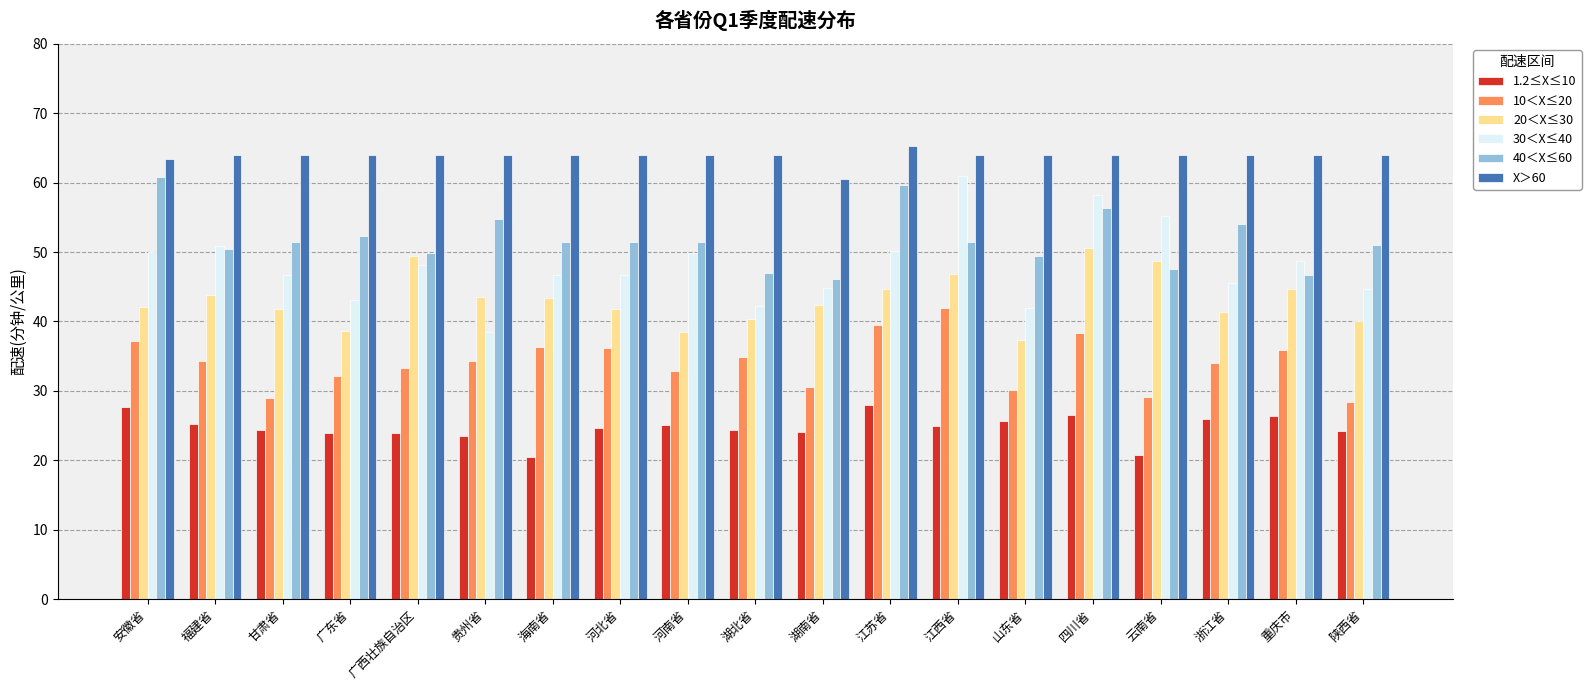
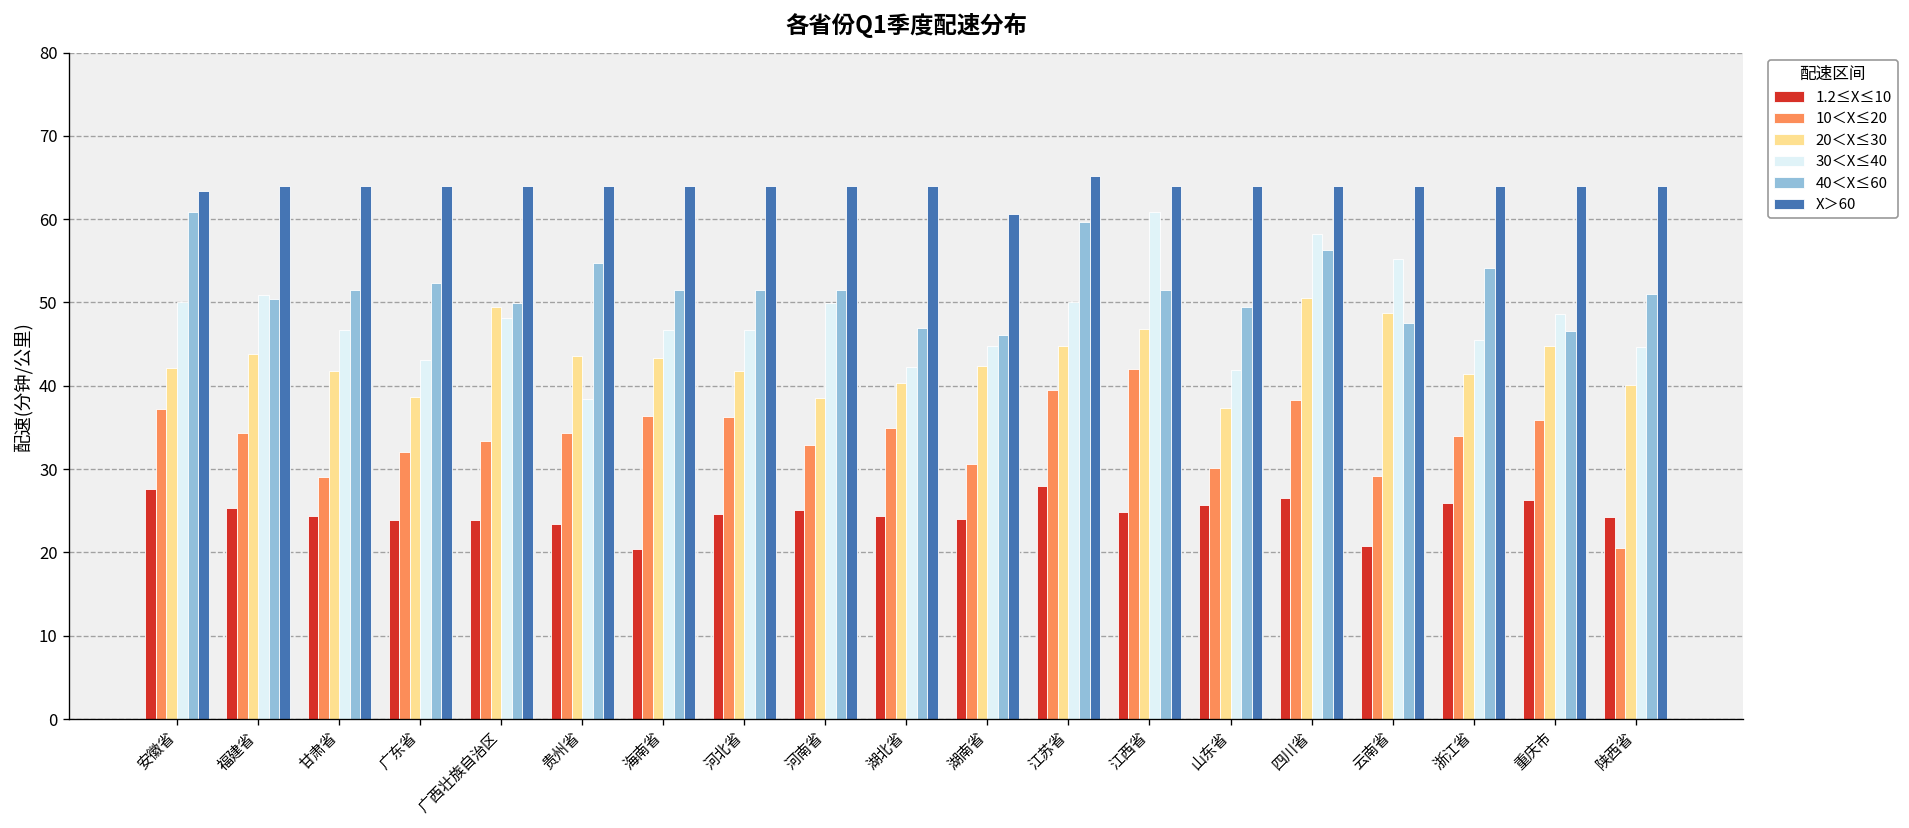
  {
    "1.2≤X≤10": {
      "安徽省": 28,
      "福建省": 25,
      "甘肃省": 24,
      "广东省": 24,
      "广西壮族自治区": 24,
      "贵州省": 23,
      "海南省": 20,
      "河北省": 25,
      "河南省": 25,
      "湖北省": 24,
      "湖南省": 24,
      "江苏省": 28,
      "江西省": 25,
      "山东省": 26,
      "四川省": 27,
      "云南省": 21,
      "浙江省": 26,
      "重庆市": 26,
      "陕西省": 24
    },
    "10＜X≤20": {
      "安徽省": 37,
      "福建省": 34,
      "甘肃省": 29,
      "广东省": 32,
      "广西壮族自治区": 33,
      "贵州省": 34,
      "海南省": 36,
      "河北省": 36,
      "河南省": 33,
      "湖北省": 35,
      "湖南省": 31,
      "江苏省": 40,
      "江西省": 42,
      "山东省": 30,
      "四川省": 38,
      "云南省": 29,
      "浙江省": 34,
      "重庆市": 36,
-     "陕西省": 28
+     "陕西省": 20
    },
    "20＜X≤30": {
      "安徽省": 42,
      "福建省": 44,
      "甘肃省": 42,
      "广东省": 39,
      "广西壮族自治区": 49,
      "贵州省": 44,
      "海南省": 43,
      "河北省": 42,
      "河南省": 38,
      "湖北省": 40,
      "湖南省": 42,
      "江苏省": 45,
      "江西省": 47,
      "山东省": 37,
      "四川省": 51,
      "云南省": 49,
      "浙江省": 41,
      "重庆市": 45,
      "陕西省": 40
    },
    "30＜X≤40": {
      "安徽省": 50,
      "福建省": 51,
      "甘肃省": 47,
      "广东省": 43,
      "广西壮族自治区": 48,
      "贵州省": 38,
      "海南省": 47,
      "河北省": 47,
      "河南省": 50,
      "湖北省": 42,
      "湖南省": 45,
      "江苏省": 50,
      "江西省": 61,
      "山东省": 42,
      "四川省": 58,
      "云南省": 55,
      "浙江省": 46,
      "重庆市": 49,
      "陕西省": 45
    },
    "40＜X≤60": {
      "安徽省": 61,
      "福建省": 50,
      "甘肃省": 52,
      "广东省": 52,
      "广西壮族自治区": 50,
      "贵州省": 55,
      "海南省": 52,
      "河北省": 52,
      "河南省": 52,
      "湖北省": 47,
      "湖南省": 46,
      "江苏省": 60,
      "江西省": 52,
      "山东省": 49,
      "四川省": 56,
      "云南省": 48,
      "浙江省": 54,
      "重庆市": 47,
      "陕西省": 51
    },
    "X＞60": {
      "安徽省": 63,
      "福建省": 64,
      "甘肃省": 64,
      "广东省": 64,
      "广西壮族自治区": 64,
      "贵州省": 64,
      "海南省": 64,
      "河北省": 64,
      "河南省": 64,
      "湖北省": 64,
      "湖南省": 61,
      "江苏省": 65,
      "江西省": 64,
      "山东省": 64,
      "四川省": 64,
      "云南省": 64,
      "浙江省": 64,
      "重庆市": 64,
      "陕西省": 64
    }
  }
